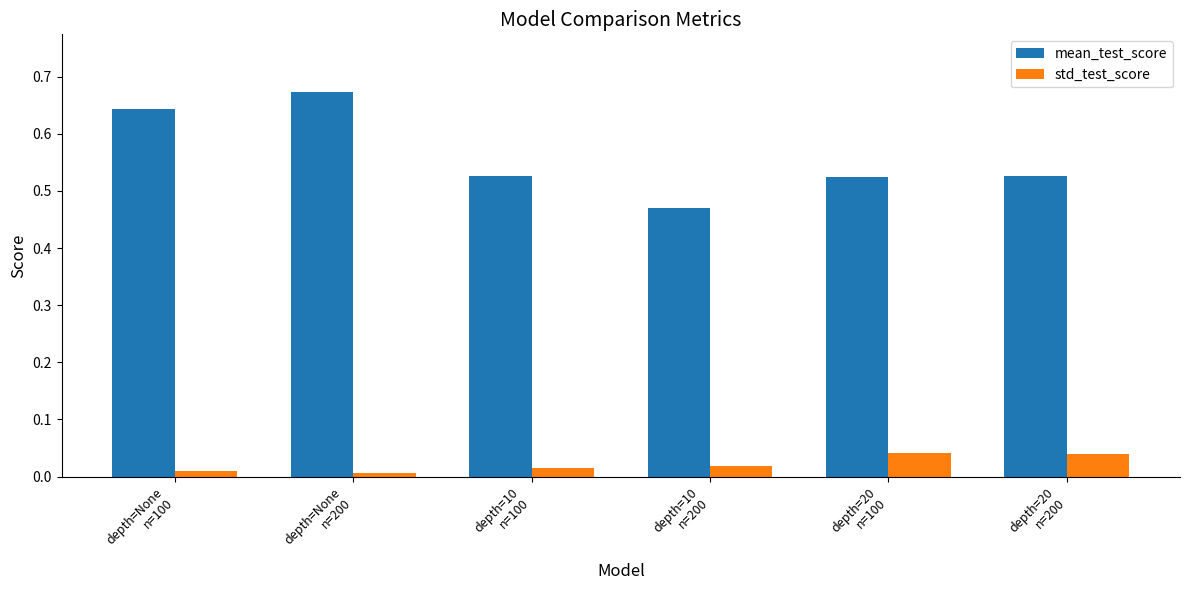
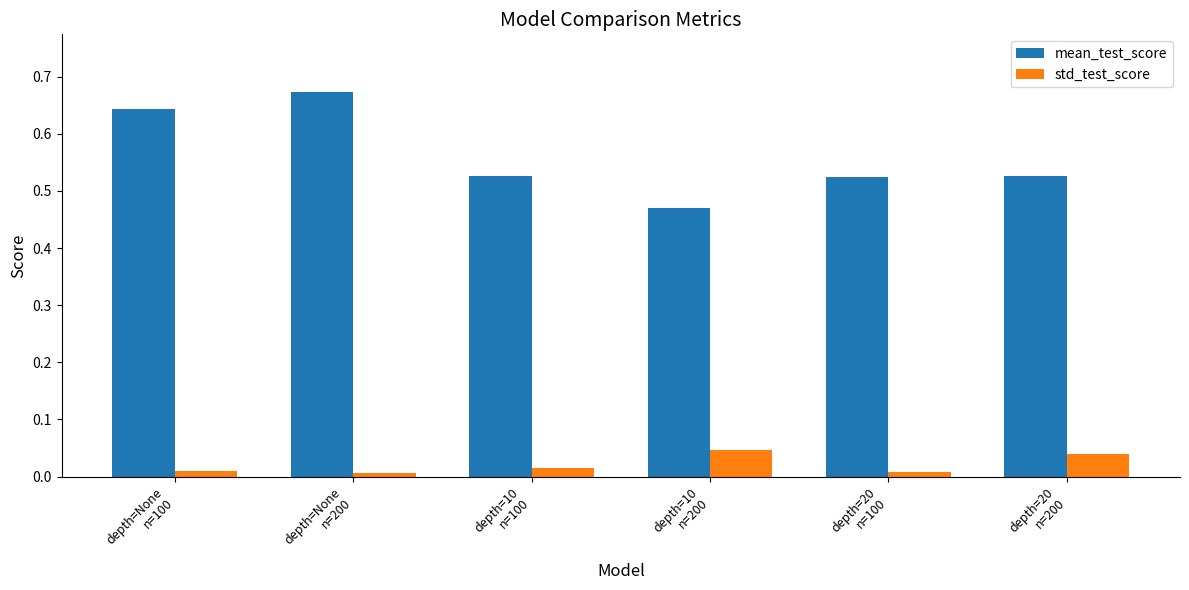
  {
    "mean_test_score": {
      "depth=None n=100": 0.64,
      "depth=None n=200": 0.67,
      "depth=10 n=100": 0.53,
      "depth=10 n=200": 0.47,
      "depth=20 n=100": 0.52,
      "depth=20 n=200": 0.53
    },
    "std_test_score": {
      "depth=None n=100": 0.01,
      "depth=None n=200": 0.01,
      "depth=10 n=100": 0.02,
-     "depth=10 n=200": 0.02,
-     "depth=20 n=100": 0.04,
+     "depth=10 n=200": 0.05,
+     "depth=20 n=100": 0.01,
      "depth=20 n=200": 0.04
    }
  }
